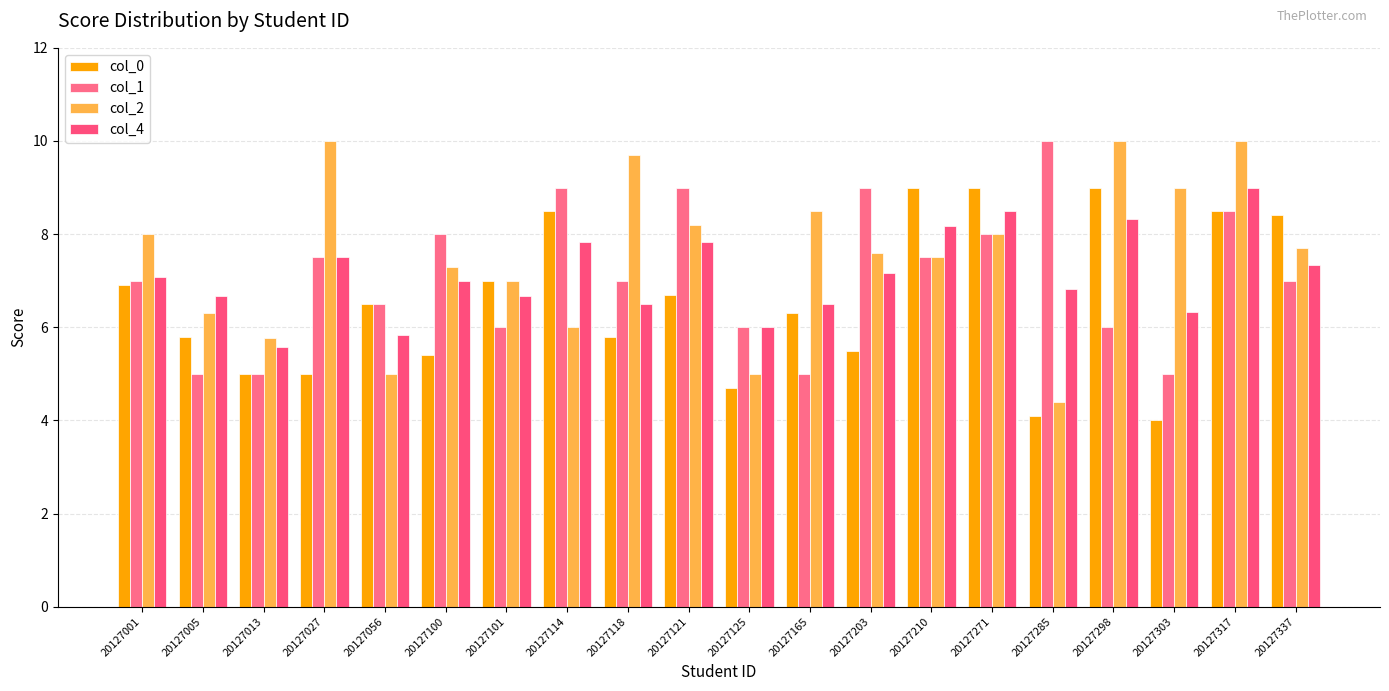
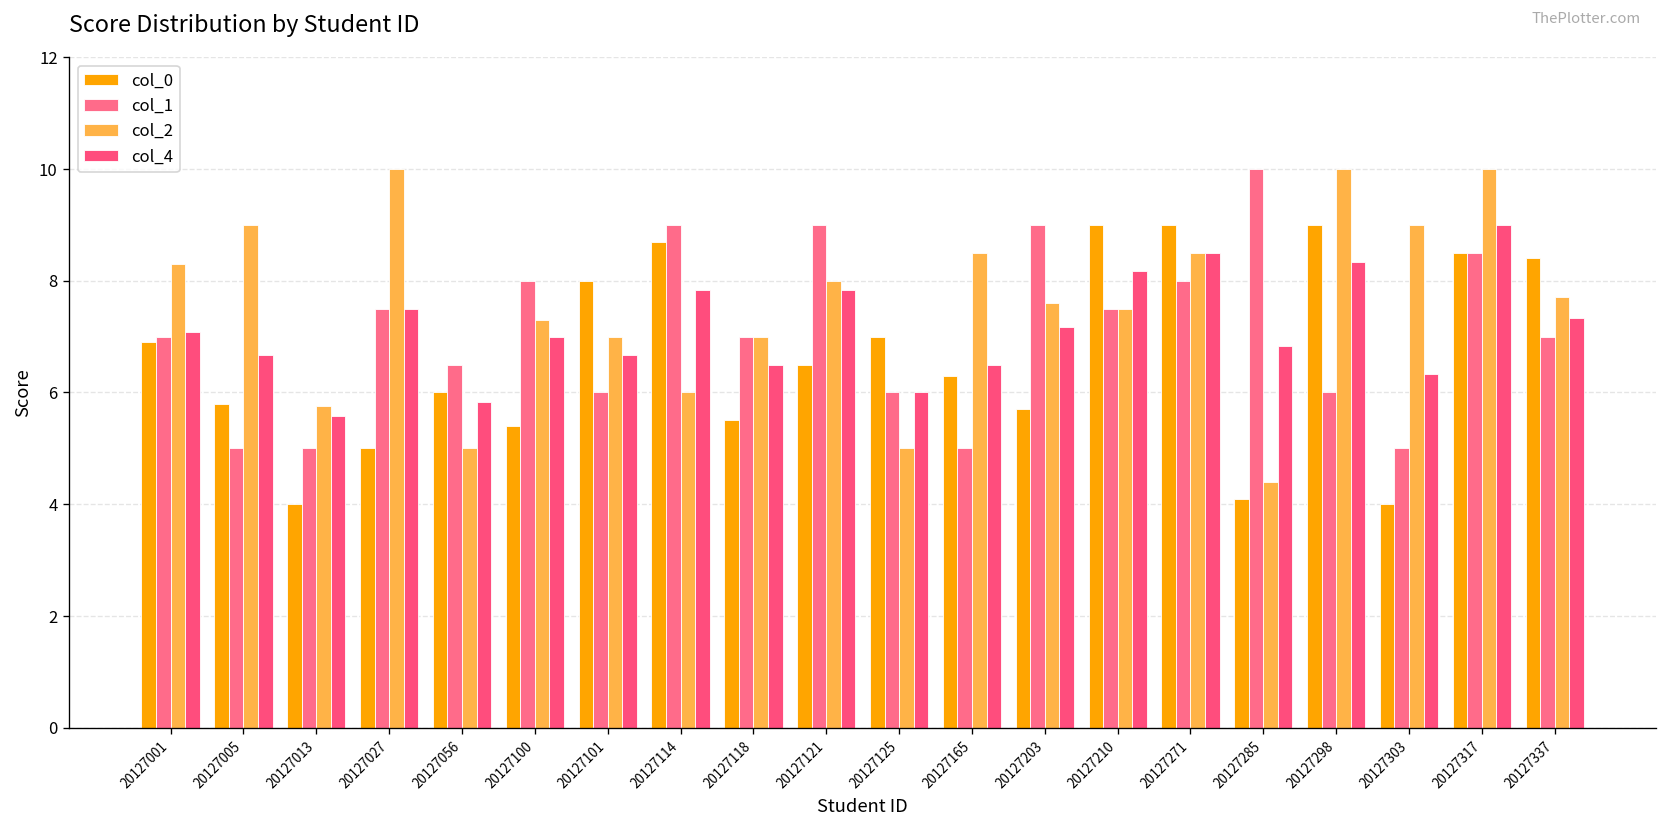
  {
    "col_0": {
      "20127001": 6.9,
      "20127005": 5.8,
-     "20127013": 5,
+     "20127013": 4,
      "20127027": 5.0,
-     "20127056": 6.5,
+     "20127056": 6.0,
      "20127100": 5.4,
-     "20127101": 7,
-     "20127114": 8.5,
-     "20127118": 5.8,
-     "20127121": 6.7,
-     "20127125": 4.7,
+     "20127101": 8,
+     "20127114": 8.7,
+     "20127118": 5.5,
+     "20127121": 6.5,
+     "20127125": 7.0,
      "20127165": 6.3,
-     "20127203": 5.5,
+     "20127203": 5.7,
      "20127210": 9.0,
      "20127271": 9.0,
      "20127285": 4.1,
      "20127298": 9.0,
      "20127303": 4.0,
      "20127317": 8.5,
      "20127337": 8.4
    },
    "col_2": {
-     "20127001": 8.0,
-     "20127005": 6.3,
+     "20127001": 8.3,
+     "20127005": 9.0,
      "20127013": 5.8,
      "20127027": 10.0,
      "20127056": 5.0,
      "20127100": 7.3,
      "20127101": 7.0,
      "20127114": 6.0,
-     "20127118": 9.7,
-     "20127121": 8.2,
+     "20127118": 7.0,
+     "20127121": 8.0,
      "20127125": 5.0,
      "20127165": 8.5,
      "20127203": 7.6,
      "20127210": 7.5,
-     "20127271": 8.0,
+     "20127271": 8.5,
      "20127285": 4.4,
      "20127298": 10.0,
      "20127303": 9.0,
      "20127317": 10.0,
      "20127337": 7.7
    }
  }
